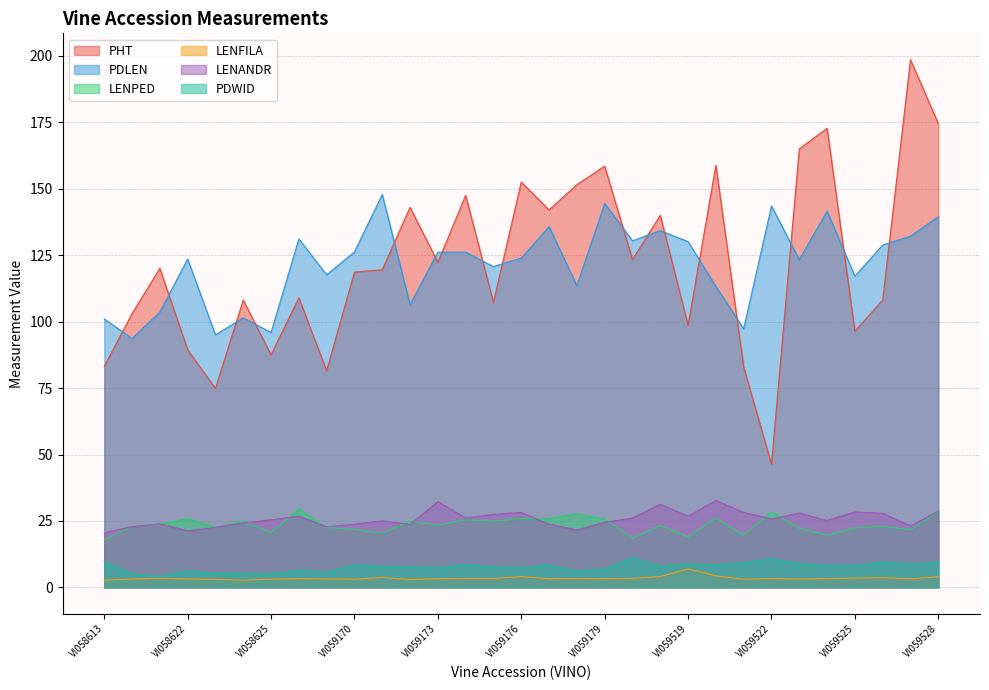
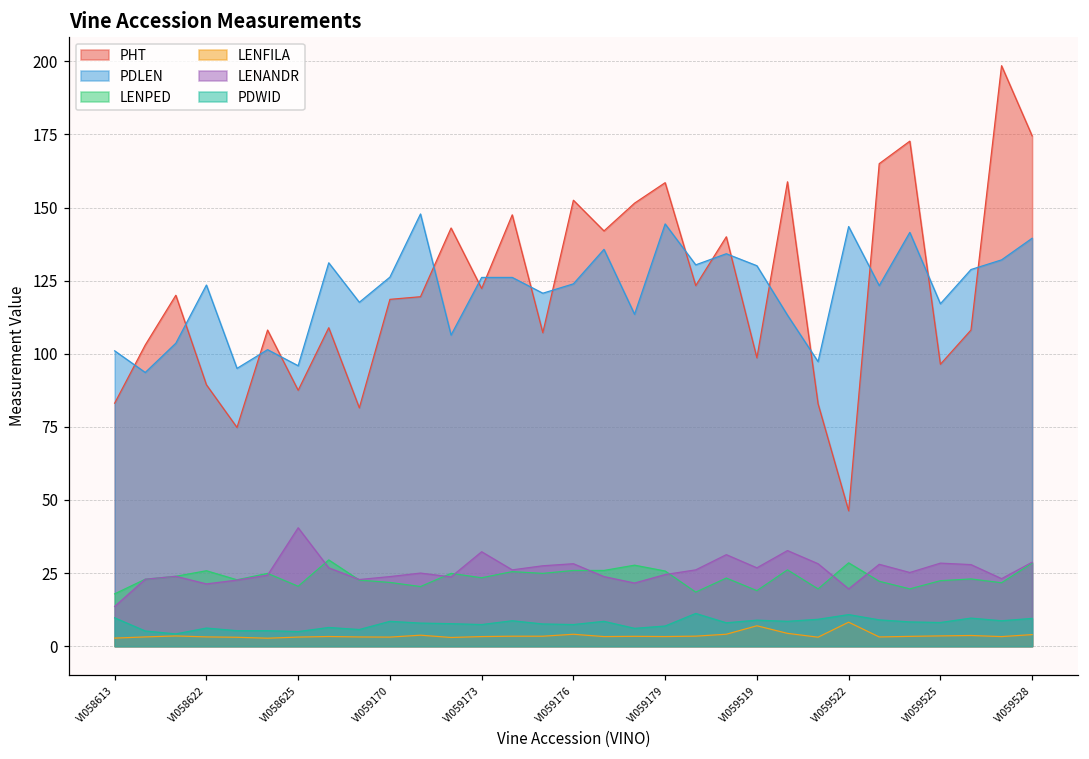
  {
    "PHT": {
      "VI058613": 83,
      "VI058622": 89,
      "VI058625": 88,
      "VI059170": 119,
      "VI059173": 122,
      "VI059176": 153,
      "VI059179": 159,
      "VI059519": 99,
      "VI059522": 46,
      "VI059525": 96,
      "VI059528": 175
    },
    "LENFILA": {
      "VI058613": 3,
      "VI058622": 3,
      "VI058625": 3,
      "VI059170": 3,
      "VI059173": 3,
      "VI059176": 4,
      "VI059179": 3,
      "VI059519": 7,
-     "VI059522": 3,
+     "VI059522": 8,
      "VI059525": 4,
      "VI059528": 4
    },
    "LENANDR": {
-     "VI058613": 21,
+     "VI058613": 14,
      "VI058622": 21,
-     "VI058625": 25,
+     "VI058625": 41,
      "VI059170": 24,
      "VI059173": 32,
      "VI059176": 28,
      "VI059179": 25,
      "VI059519": 27,
-     "VI059522": 26,
+     "VI059522": 20,
      "VI059525": 28
    }
  }
